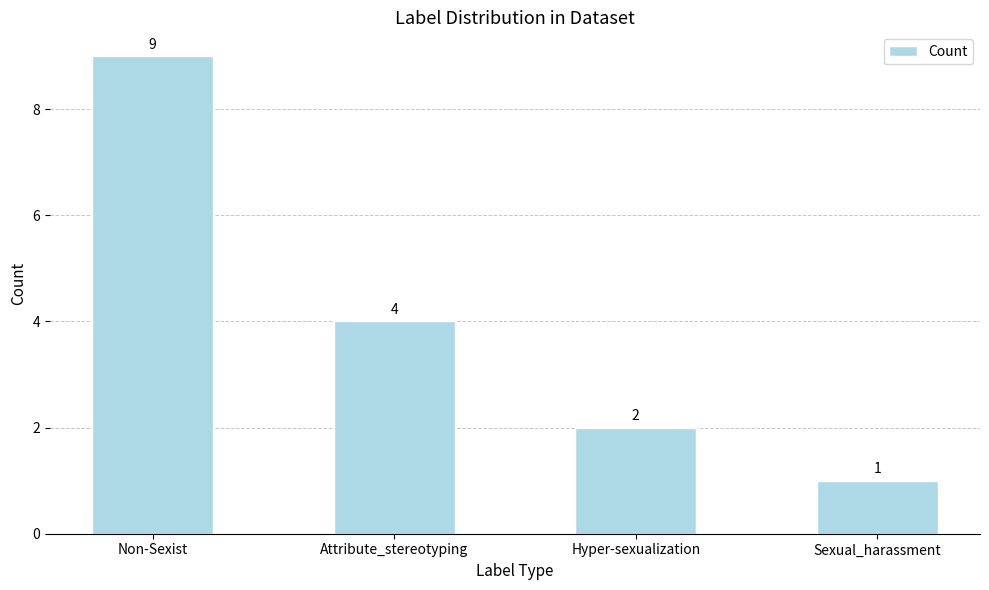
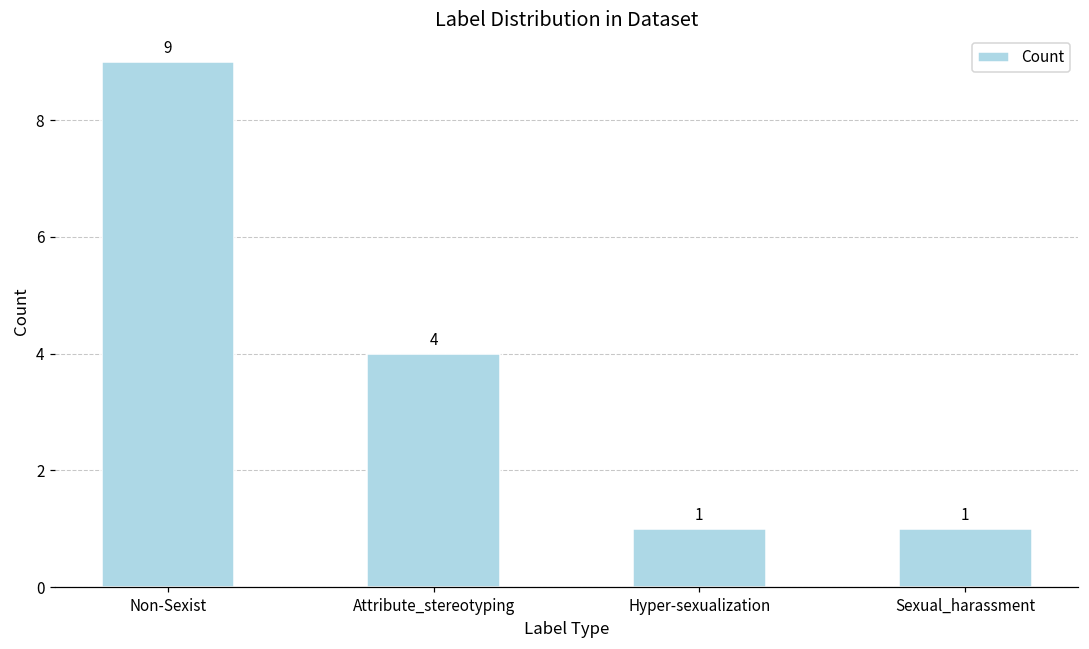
  {
    "Non-Sexist": 9,
    "Attribute_stereotyping": 4,
-   "Hyper-sexualization": 2,
+   "Hyper-sexualization": 1,
    "Sexual_harassment": 1
  }
